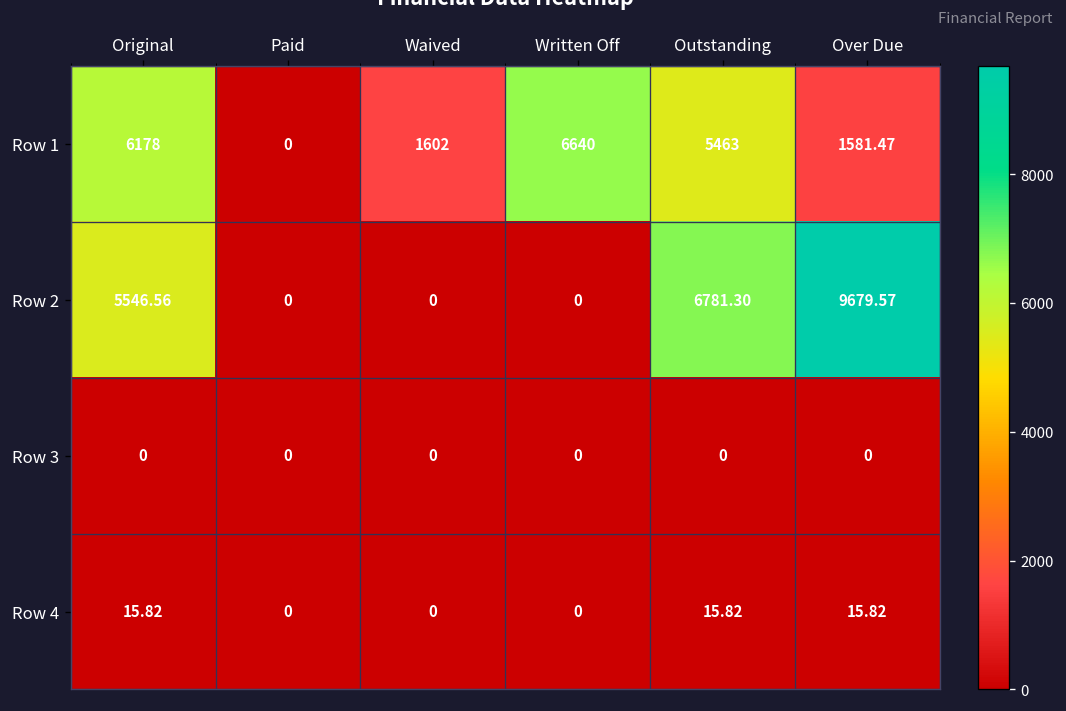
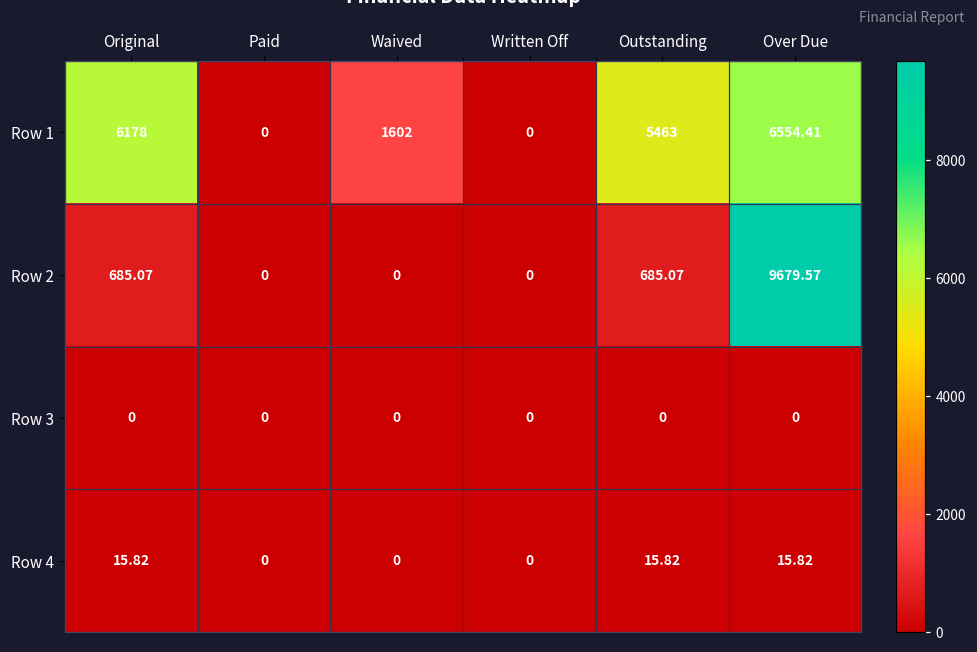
  {
    "Row 1": {
      "Original": 6178,
      "Paid": 0,
      "Waived": 1602,
-     "Written Off": 6640,
+     "Written Off": 0,
      "Outstanding": 5463,
-     "Over Due": 1581.47
+     "Over Due": 6554.41
    },
    "Row 2": {
-     "Original": 5546.56,
+     "Original": 685.07,
      "Paid": 0,
      "Waived": 0,
      "Written Off": 0,
-     "Outstanding": 6781.30,
+     "Outstanding": 685.07,
      "Over Due": 9679.57
    },
    "Row 3": {
      "Original": 0,
      "Paid": 0,
      "Waived": 0,
      "Written Off": 0,
      "Outstanding": 0,
      "Over Due": 0
    },
    "Row 4": {
      "Original": 15.82,
      "Paid": 0,
      "Waived": 0,
      "Written Off": 0,
      "Outstanding": 15.82,
      "Over Due": 15.82
    }
  }
